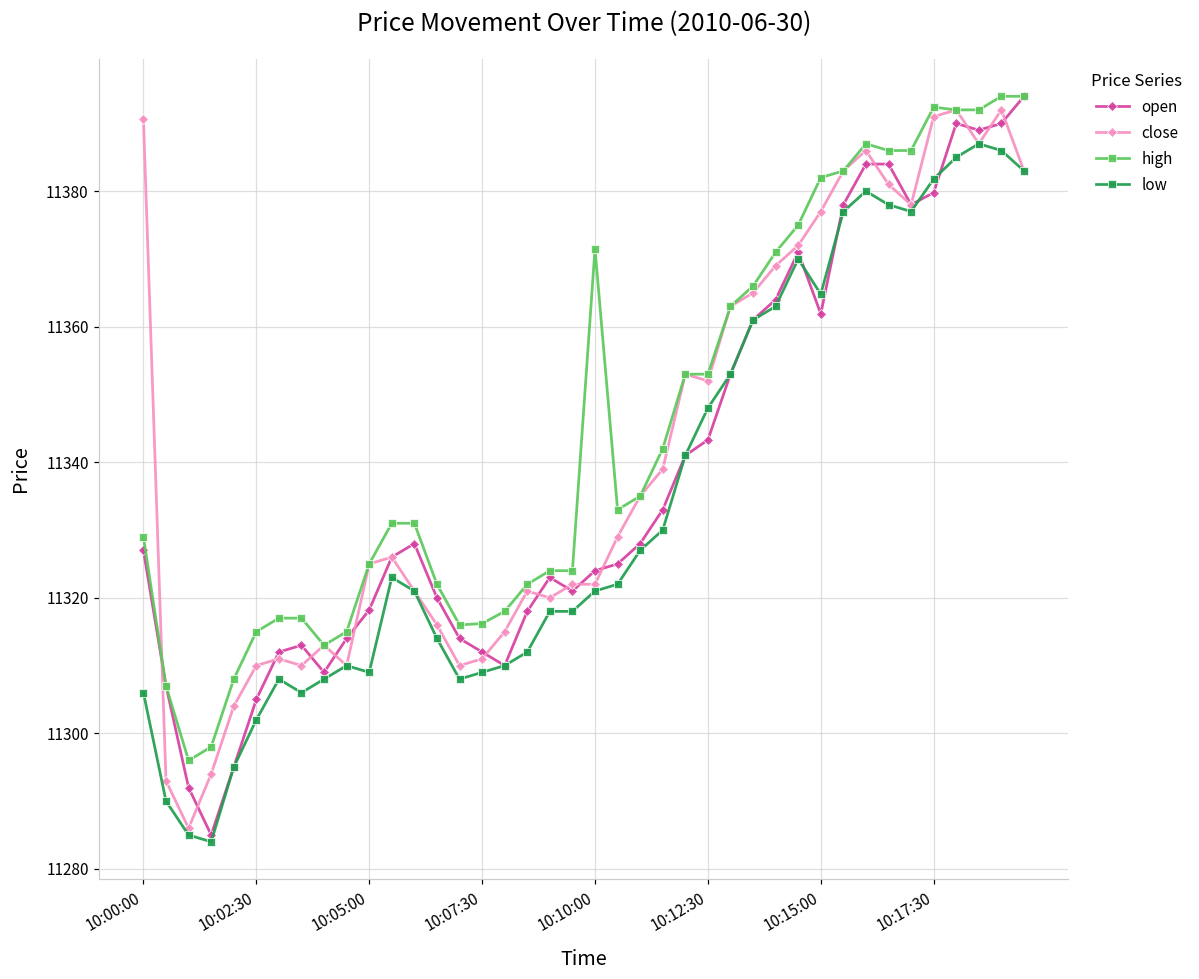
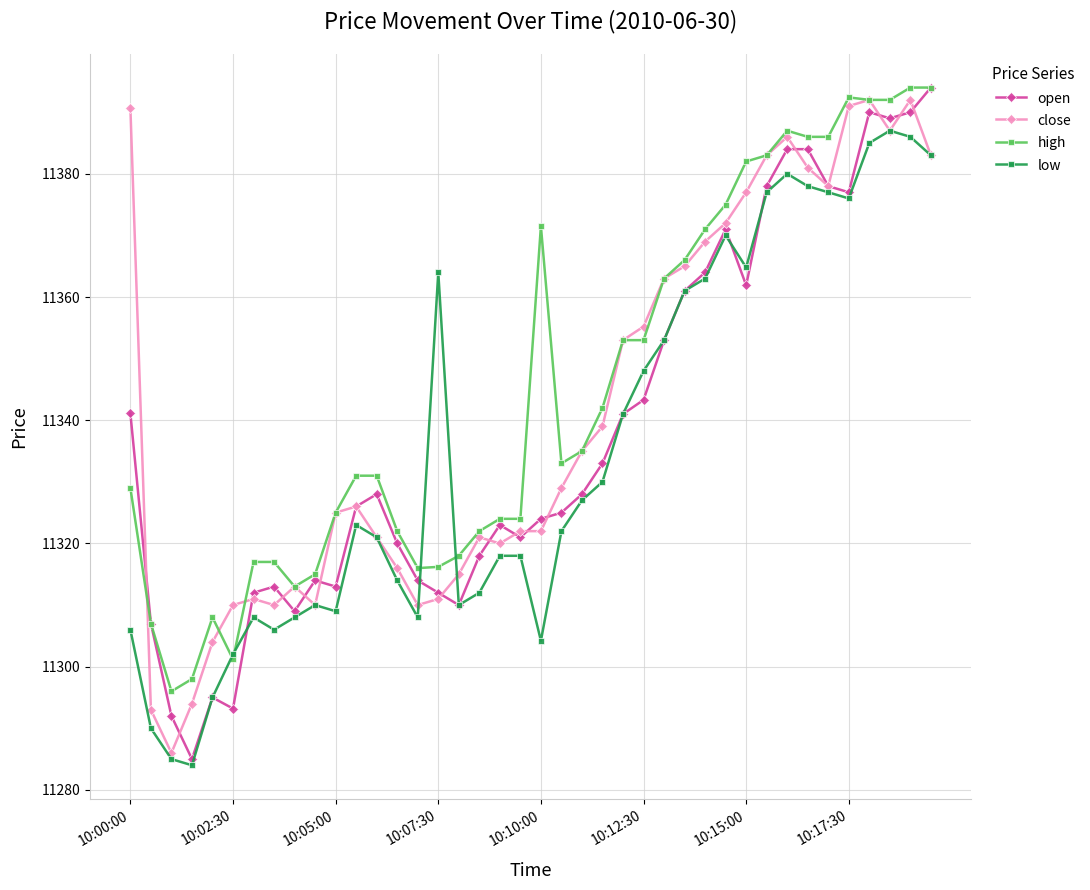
  {
    "open": {
-     "10:00:00": 11327,
-     "10:02:30": 11305,
-     "10:05:00": 11318,
+     "10:00:00": 11341,
+     "10:02:30": 11293,
+     "10:05:00": 11313,
      "10:07:30": 11312,
      "10:10:00": 11324,
      "10:12:30": 11343,
      "10:15:00": 11362,
-     "10:17:30": 11380
+     "10:17:30": 11377
    },
    "close": {
      "10:00:00": 11391,
      "10:02:30": 11310,
      "10:07:30": 11311,
      "10:10:00": 11322,
-     "10:12:30": 11352,
+     "10:12:30": 11355,
      "10:15:00": 11377,
      "10:17:30": 11391
    },
    "high": {
      "10:00:00": 11329,
-     "10:02:30": 11315,
+     "10:02:30": 11301,
      "10:07:30": 11316,
      "10:10:00": 11372,
      "10:12:30": 11353,
      "10:15:00": 11382,
      "10:17:30": 11392
    },
    "low": {
      "10:00:00": 11306,
      "10:02:30": 11302,
      "10:05:00": 11309,
-     "10:07:30": 11309,
-     "10:10:00": 11321,
+     "10:07:30": 11364,
+     "10:10:00": 11304,
      "10:12:30": 11348,
      "10:15:00": 11365,
-     "10:17:30": 11382
+     "10:17:30": 11376
    }
  }
